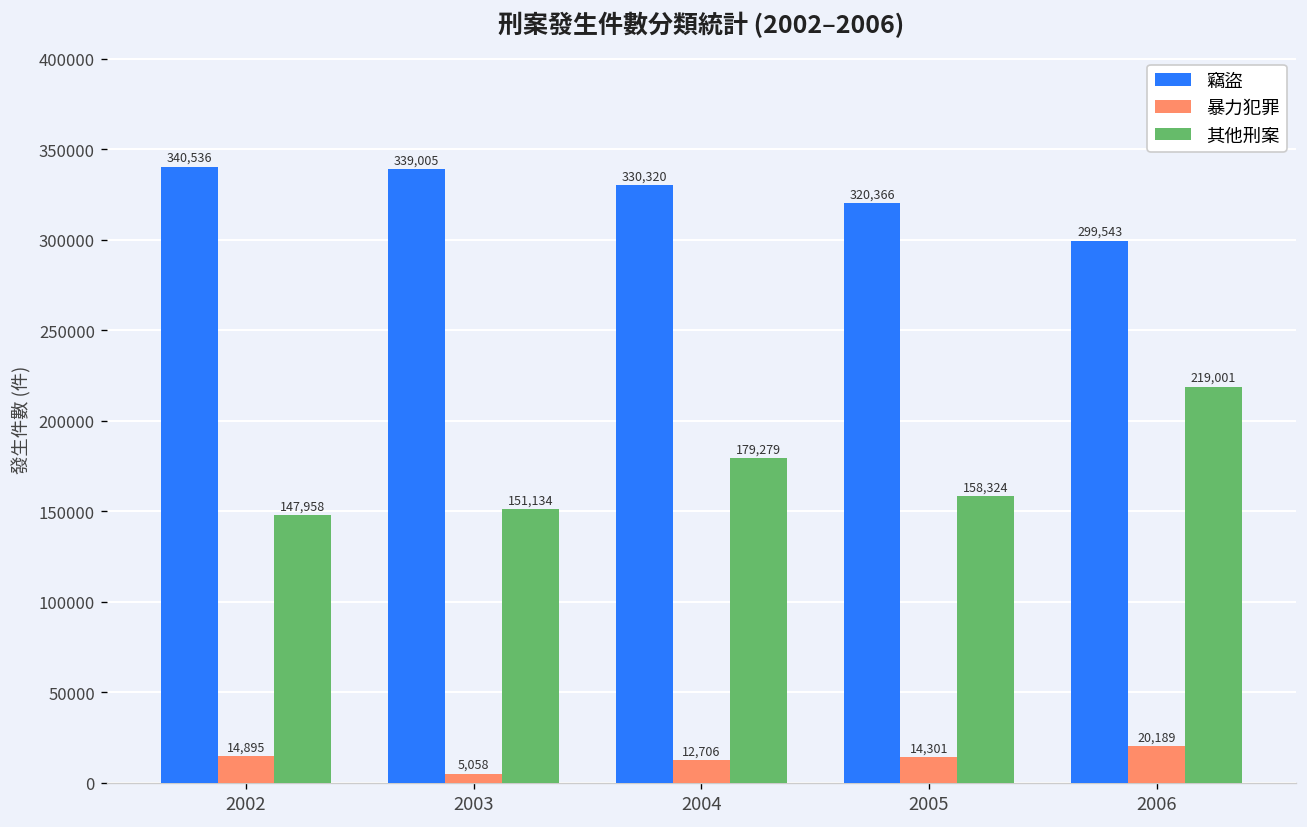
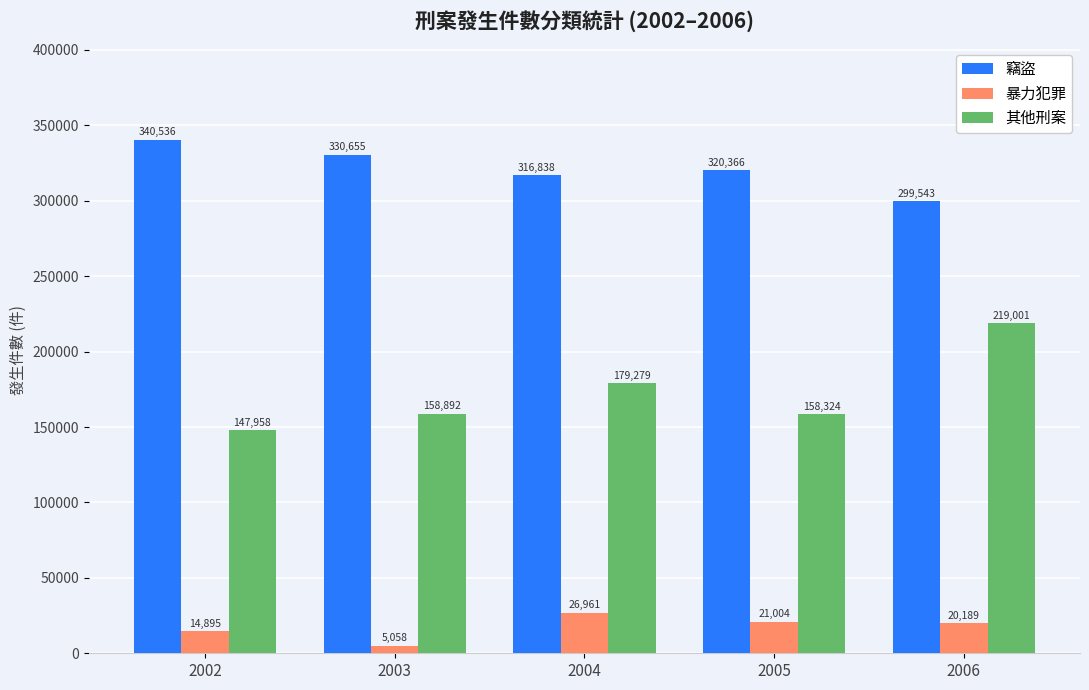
  {
    "竊盜": {
      "2002": "340,536",
-     "2003": "339,005",
-     "2004": "330,320",
+     "2003": "330,655",
+     "2004": "316,838",
      "2005": "320,366",
      "2006": "299,543"
    },
    "暴力犯罪": {
      "2002": "14,895",
      "2003": "5,058",
-     "2004": "12,706",
-     "2005": "14,301",
+     "2004": "26,961",
+     "2005": "21,004",
      "2006": "20,189"
    },
    "其他刑案": {
      "2002": "147,958",
-     "2003": "151,134",
+     "2003": "158,892",
      "2004": "179,279",
      "2005": "158,324",
      "2006": "219,001"
    }
  }
